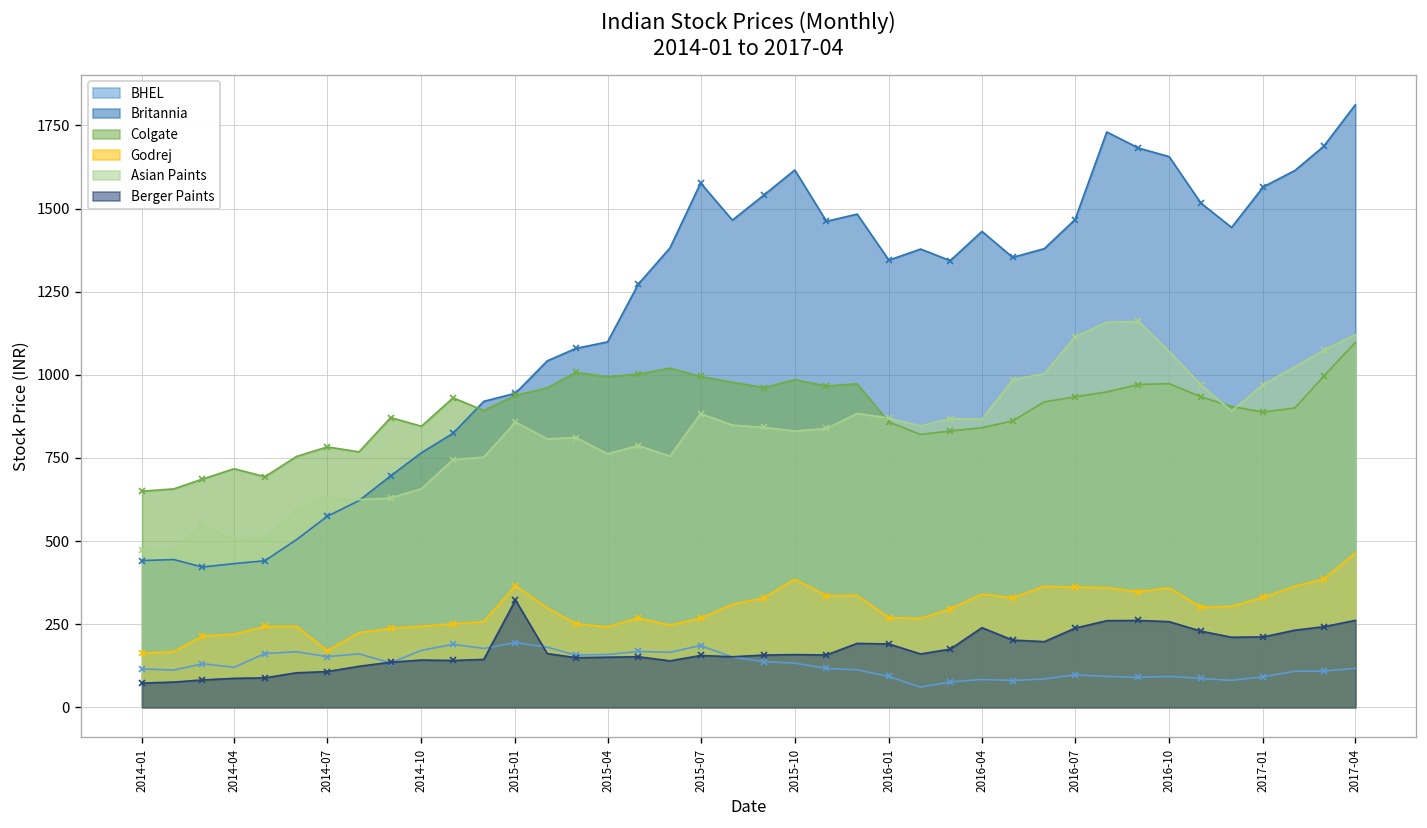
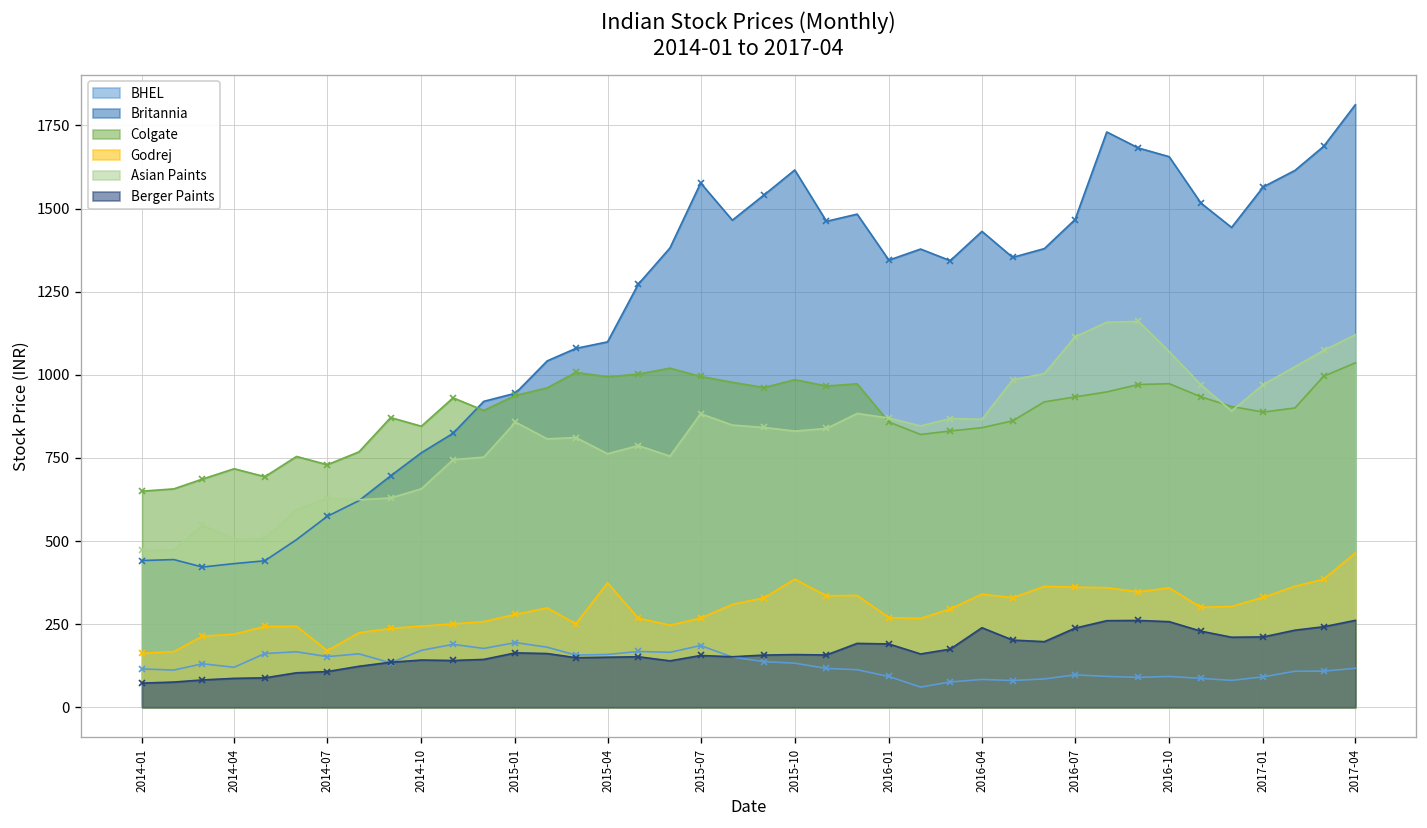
  {
    "Colgate": {
      "2014-01": 650,
      "2014-04": 720,
-     "2014-07": 780,
+     "2014-07": 730,
      "2014-10": 850,
      "2015-04": 990,
      "2015-07": 990,
      "2015-10": 990,
      "2016-01": 860,
      "2016-04": 840,
      "2016-07": 930,
      "2016-10": 970,
      "2017-01": 890,
-     "2017-04": 1100
+     "2017-04": 1040
    },
    "Godrej": {
      "2014-01": 160,
      "2014-04": 220,
      "2014-07": 170,
      "2014-10": 240,
-     "2015-01": 370,
-     "2015-04": 240,
+     "2015-01": 280,
+     "2015-04": 370,
      "2015-07": 270,
      "2015-10": 390,
      "2016-01": 270,
      "2016-04": 340,
      "2016-07": 360,
      "2016-10": 360,
      "2017-01": 330,
      "2017-04": 460
    },
    "Asian Paints": {
      "2014-01": 470,
      "2014-04": 510,
      "2014-07": 630,
      "2014-10": 660,
      "2015-01": 860,
      "2015-04": 760,
      "2015-07": 880,
      "2015-10": 830,
      "2016-01": 870,
      "2016-04": 870,
      "2016-07": 1110,
      "2016-10": 1070,
      "2017-01": 970,
      "2017-04": 1120
    },
    "Berger Paints": {
      "2014-01": 70,
      "2014-04": 90,
      "2014-07": 110,
      "2014-10": 140,
-     "2015-01": 320,
+     "2015-01": 160,
      "2015-07": 160,
      "2015-10": 160,
      "2016-01": 190,
      "2016-04": 240,
      "2016-07": 240,
      "2016-10": 260,
      "2017-01": 210,
      "2017-04": 260
    }
  }
